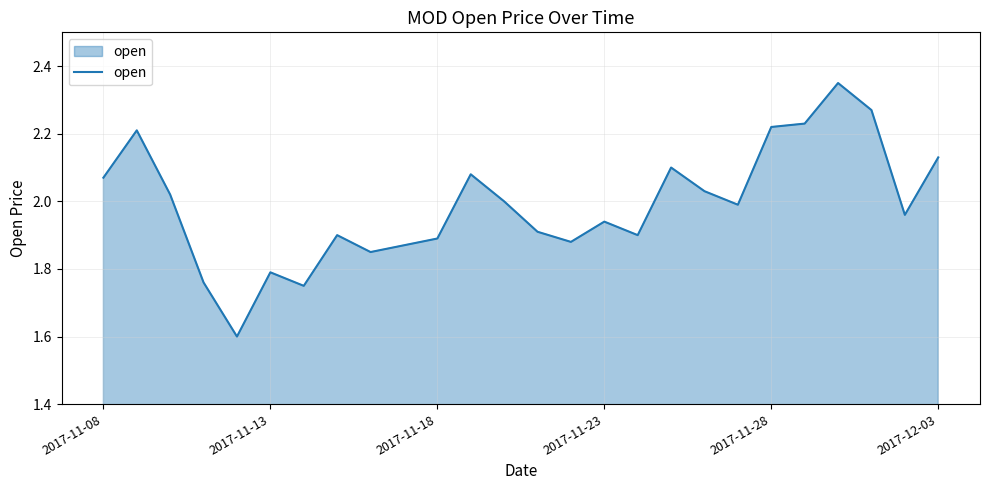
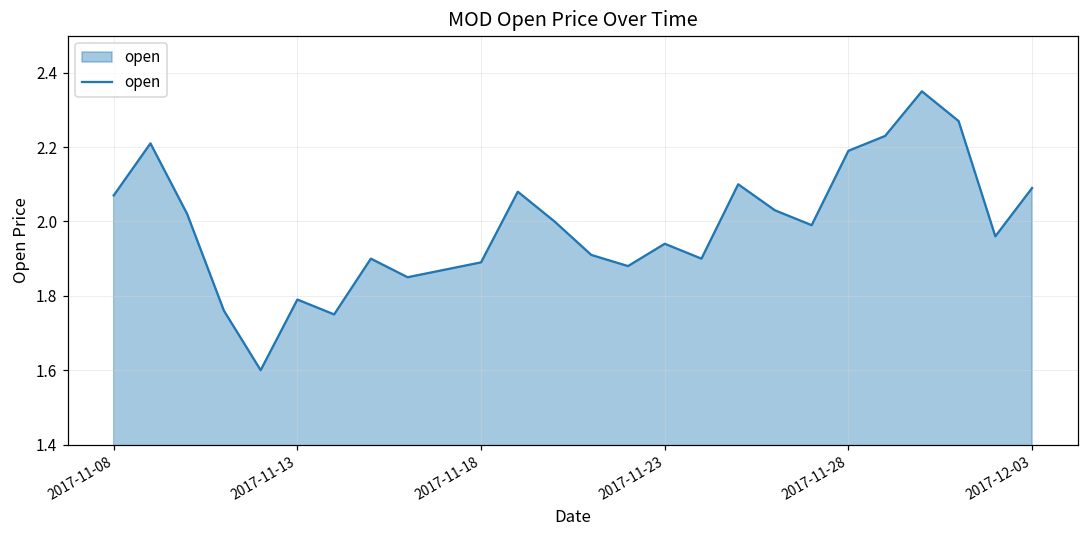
  {
    "2017-11-08": 2.07,
    "2017-11-13": 1.79,
    "2017-11-18": 1.89,
    "2017-11-23": 1.94,
-   "2017-11-28": 2.22,
-   "2017-12-03": 2.13
+   "2017-11-28": 2.19,
+   "2017-12-03": 2.09
  }
